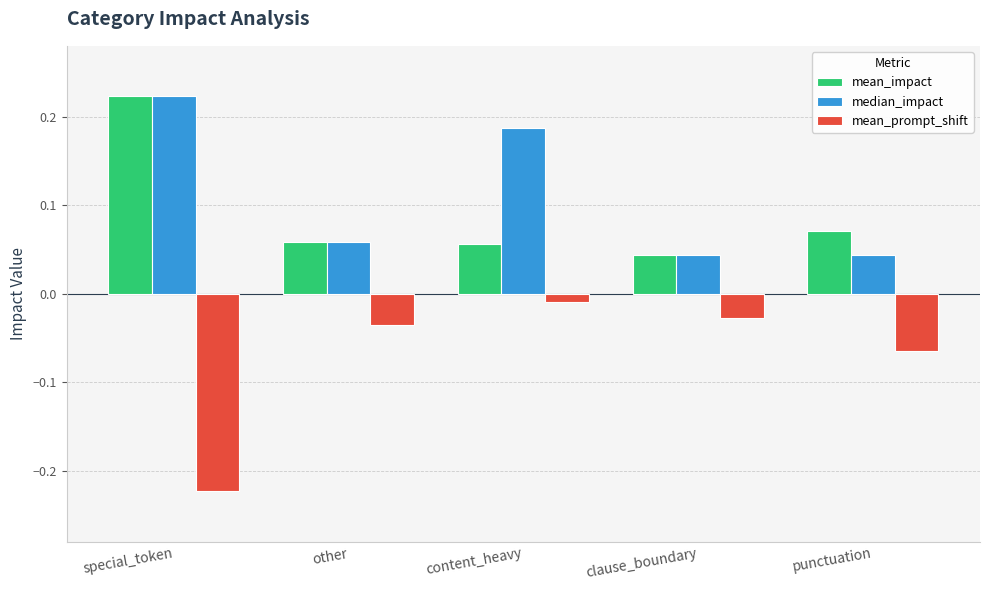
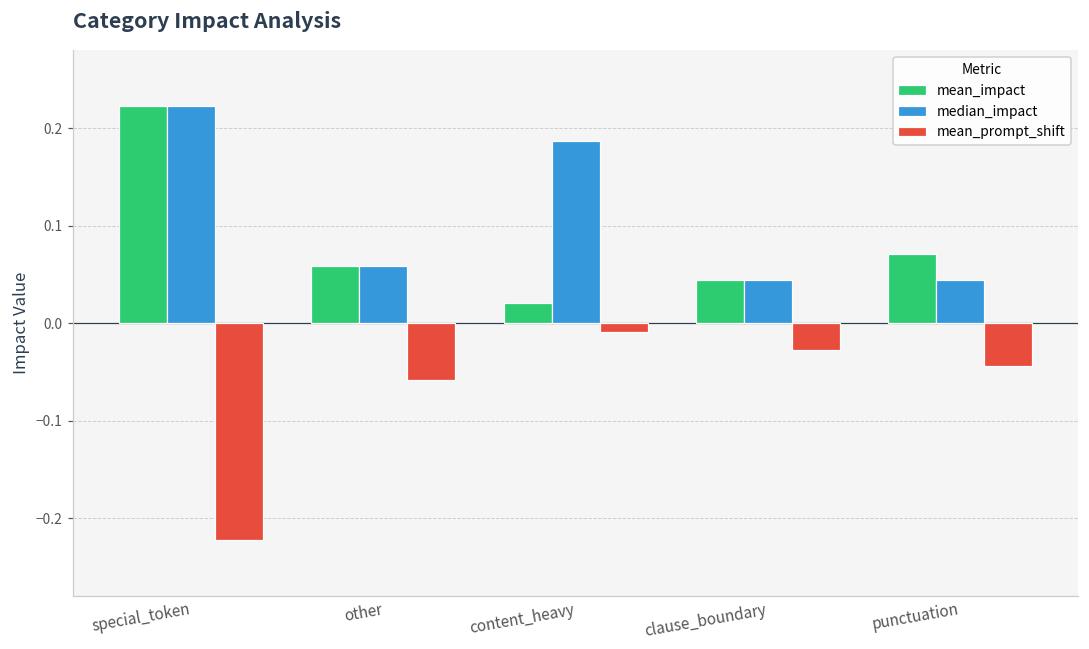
  {
    "mean_impact": {
      "special_token": 0.22,
      "other": 0.06,
-     "content_heavy": 0.06,
+     "content_heavy": 0.02,
      "clause_boundary": 0.04,
      "punctuation": 0.07
    },
    "median_impact": {
      "special_token": 0.22,
      "other": 0.06,
      "content_heavy": 0.19,
      "clause_boundary": 0.04,
      "punctuation": 0.04
    },
    "mean_prompt_shift": {
      "special_token": -0.22,
-     "other": -0.04,
+     "other": -0.06,
      "content_heavy": -0.01,
      "clause_boundary": -0.03,
-     "punctuation": -0.06
+     "punctuation": -0.04
    }
  }
